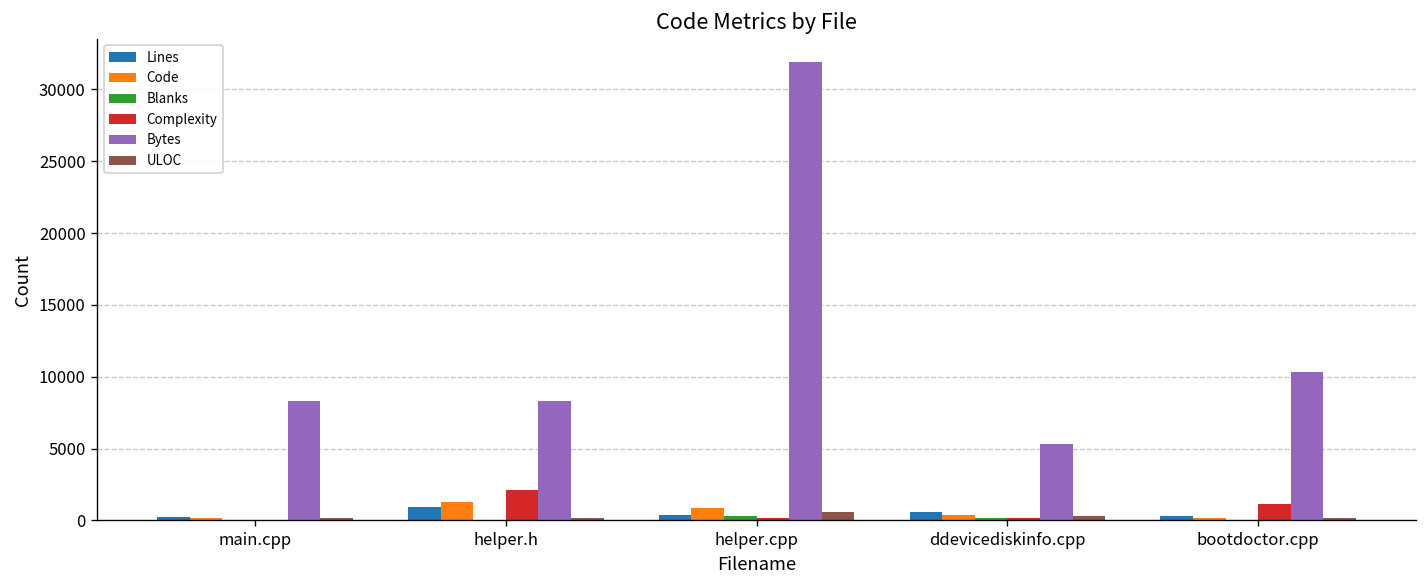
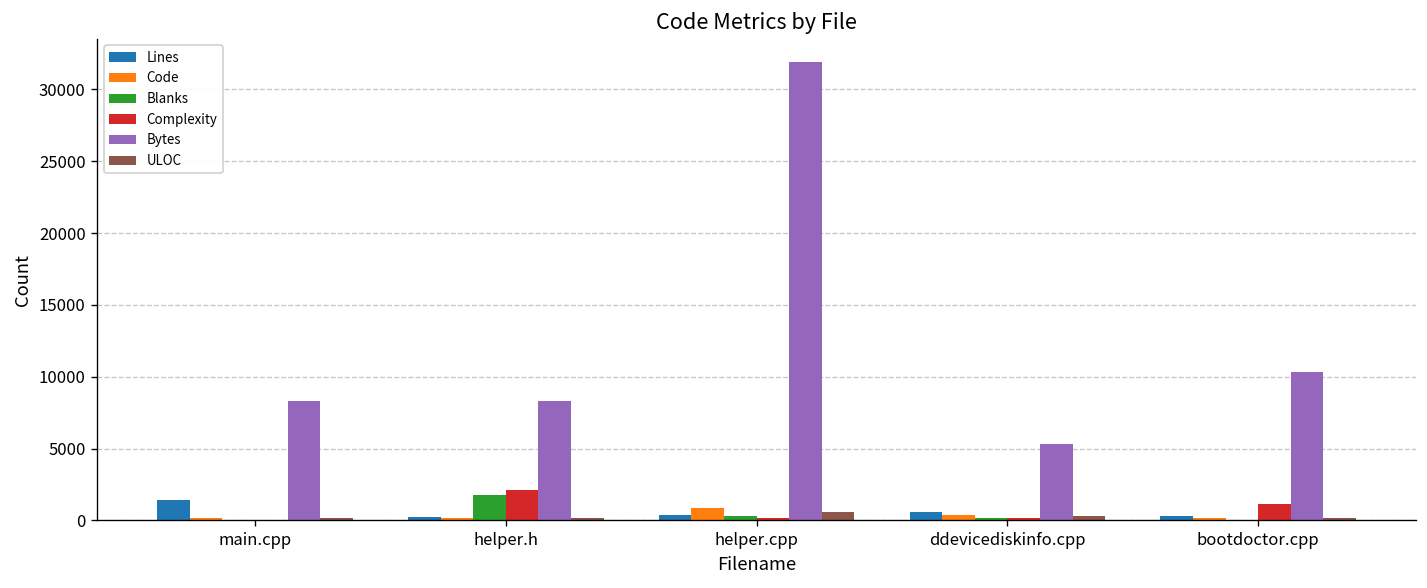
  {
    "Lines": {
-     "main.cpp": 300,
-     "helper.h": 900,
+     "main.cpp": 1400,
+     "helper.h": 200,
      "helper.cpp": 400,
      "ddevicediskinfo.cpp": 600,
      "bootdoctor.cpp": 300
    },
    "Code": {
-     "helper.h": 1300,
+     "helper.h": 200,
      "helper.cpp": 800,
      "ddevicediskinfo.cpp": 400
    },
    "Blanks": {
-     "helper.h": 0,
+     "helper.h": 1800,
      "helper.cpp": 300
    },
    "Complexity": {
      "helper.h": 2100,
      "bootdoctor.cpp": 1200
    },
    "Bytes": {
      "main.cpp": 8300,
      "helper.h": 8300,
      "helper.cpp": 31900,
      "ddevicediskinfo.cpp": 5300,
      "bootdoctor.cpp": 10300
    },
    "ULOC": {
      "helper.cpp": 600,
      "ddevicediskinfo.cpp": 300
    }
  }
